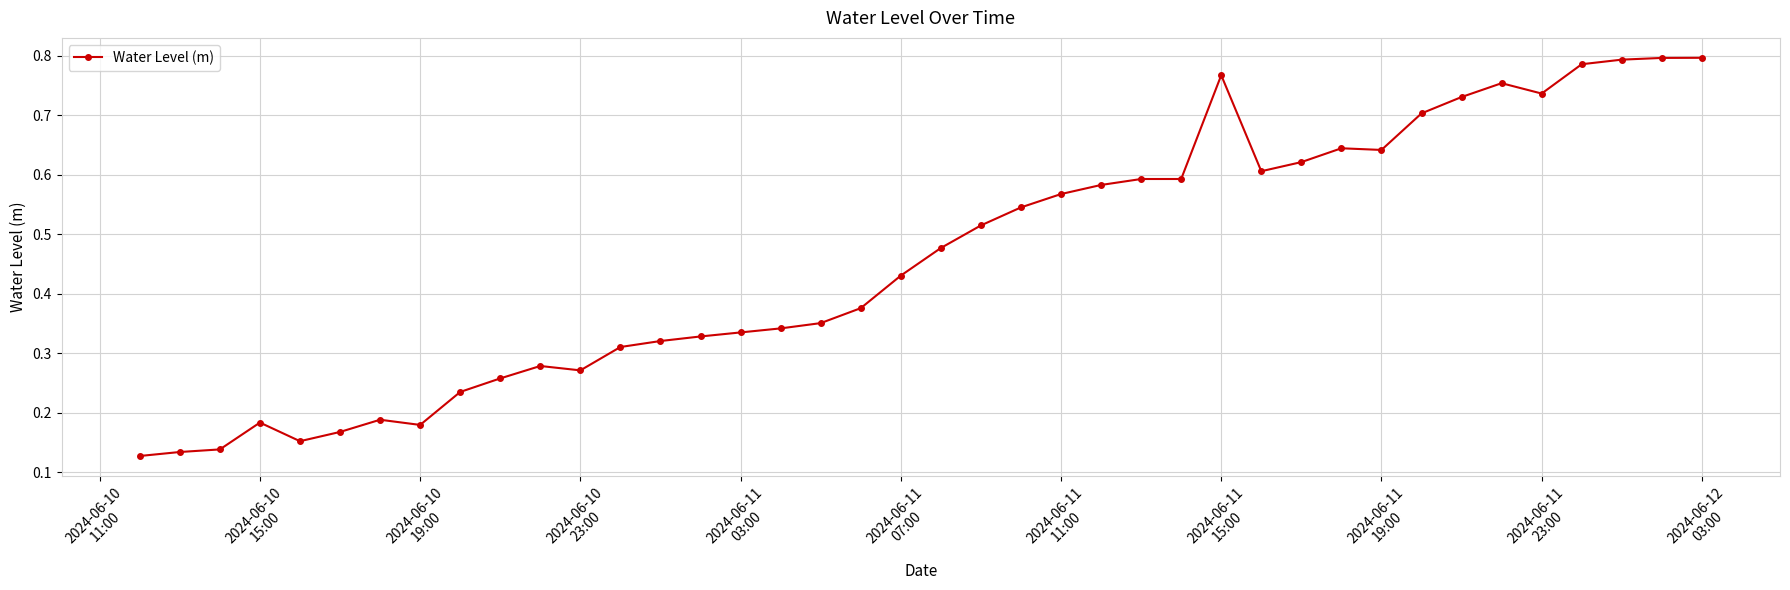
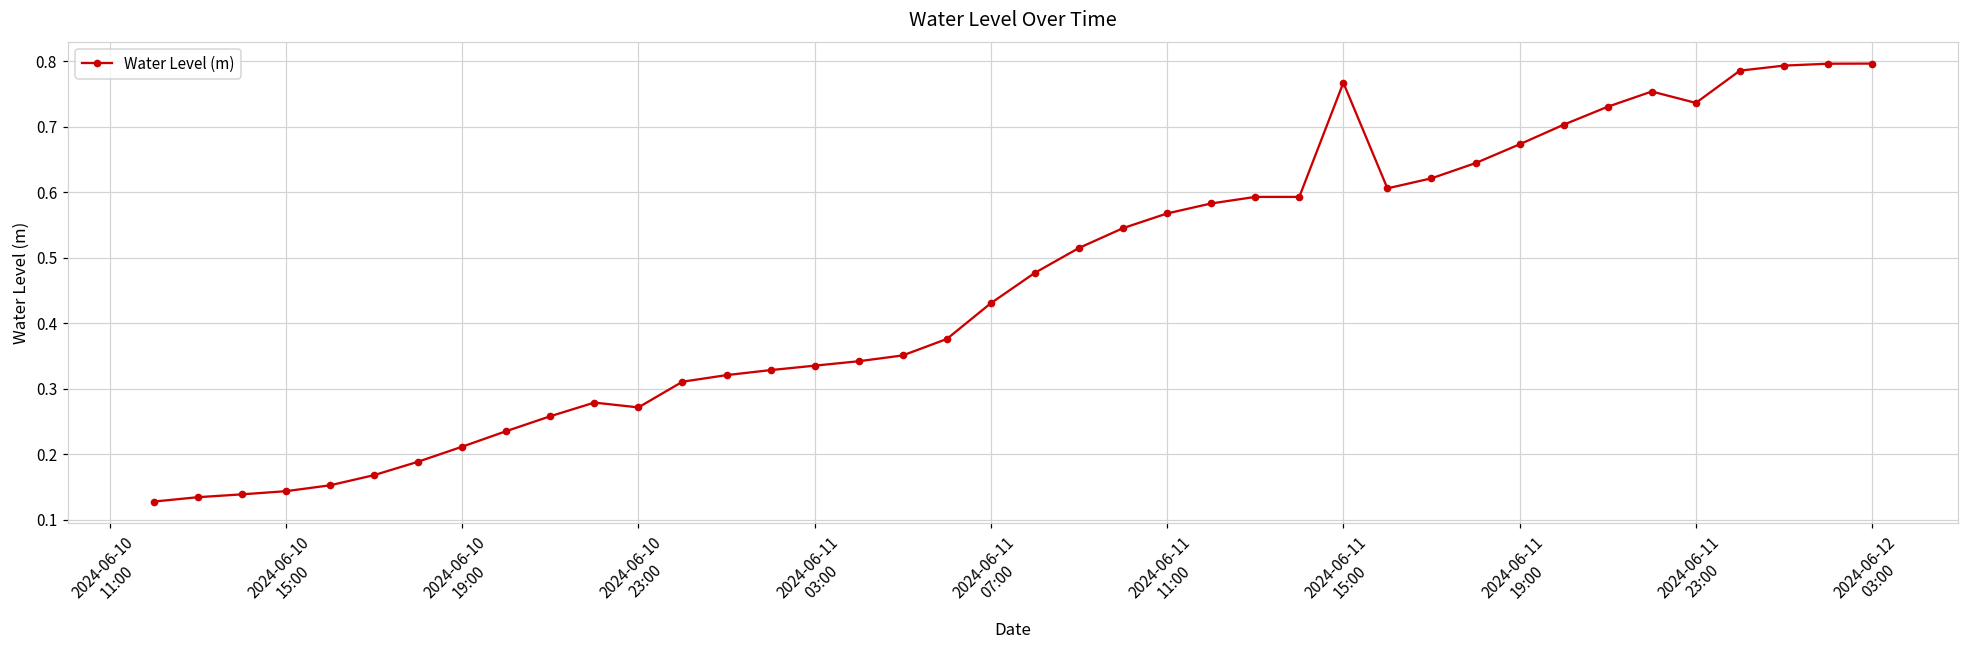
  {
-   "2024-06-10 15:00": 0.18,
-   "2024-06-10 19:00": 0.18,
+   "2024-06-10 15:00": 0.14,
+   "2024-06-10 19:00": 0.21,
    "2024-06-10 23:00": 0.27,
    "2024-06-11 03:00": 0.34,
    "2024-06-11 07:00": 0.43,
    "2024-06-11 11:00": 0.57,
    "2024-06-11 15:00": 0.77,
-   "2024-06-11 19:00": 0.64,
+   "2024-06-11 19:00": 0.67,
    "2024-06-11 23:00": 0.74,
    "2024-06-12 03:00": 0.80
  }
